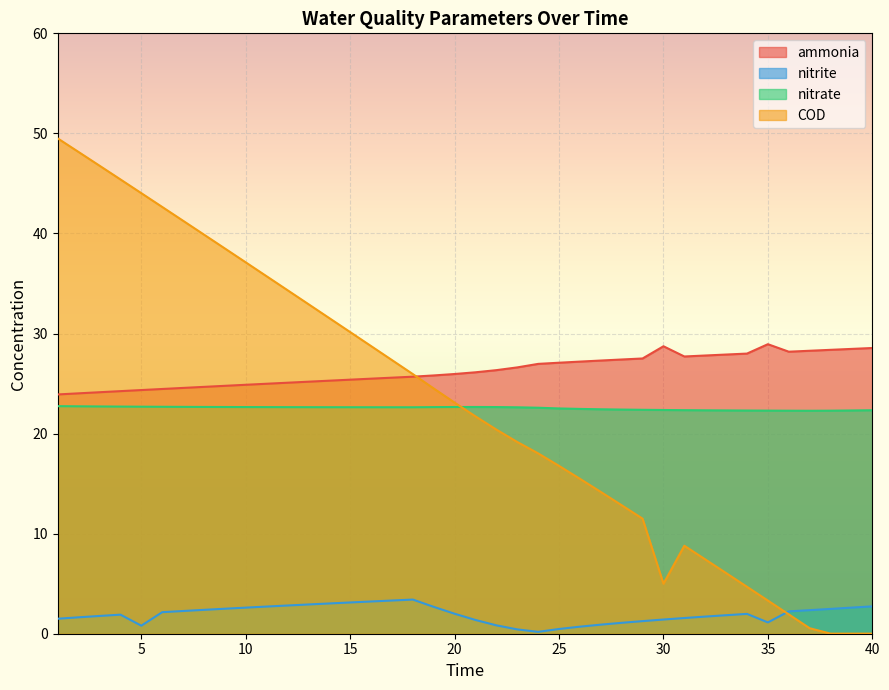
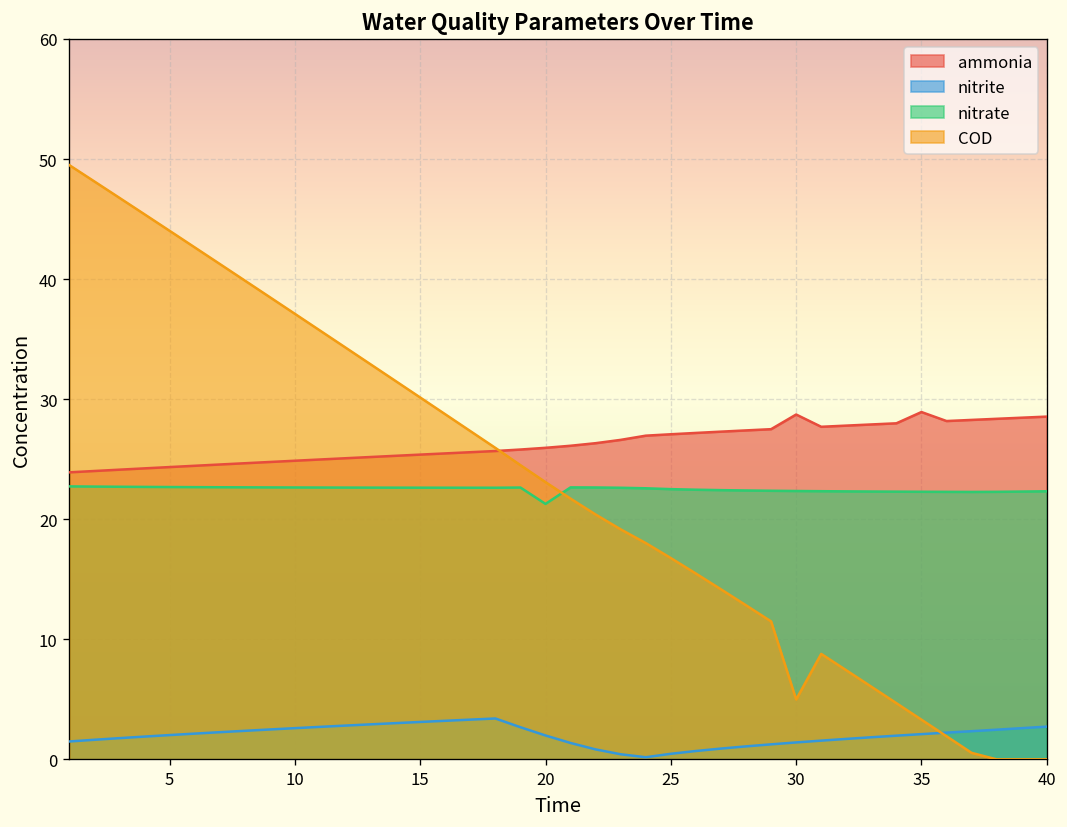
  {
    "ammonia": {
      "5": 24.4,
      "10": 24.9,
      "15": 25.4,
      "20": 26.0,
      "25": 27.1,
      "30": 28.7,
      "35": 28.9,
      "40": 28.6
    },
    "nitrite": {
-     "5": 0.8,
+     "5": 2.0,
      "10": 2.6,
      "15": 3.1,
      "20": 2.0,
      "25": 0.5,
      "30": 1.4,
-     "35": 1.1,
+     "35": 2.1,
      "40": 2.7
    },
    "nitrate": {
      "5": 22.7,
      "10": 22.7,
      "15": 22.6,
-     "20": 22.7,
+     "20": 21.3,
      "25": 22.5,
      "30": 22.4,
      "35": 22.3,
      "40": 22.3
    },
    "COD": {
      "5": 44.0,
      "10": 37.1,
      "15": 30.1,
      "20": 23.1,
      "25": 16.8,
      "30": 5.0,
      "35": 3.3,
      "40": 0.0
    }
  }
